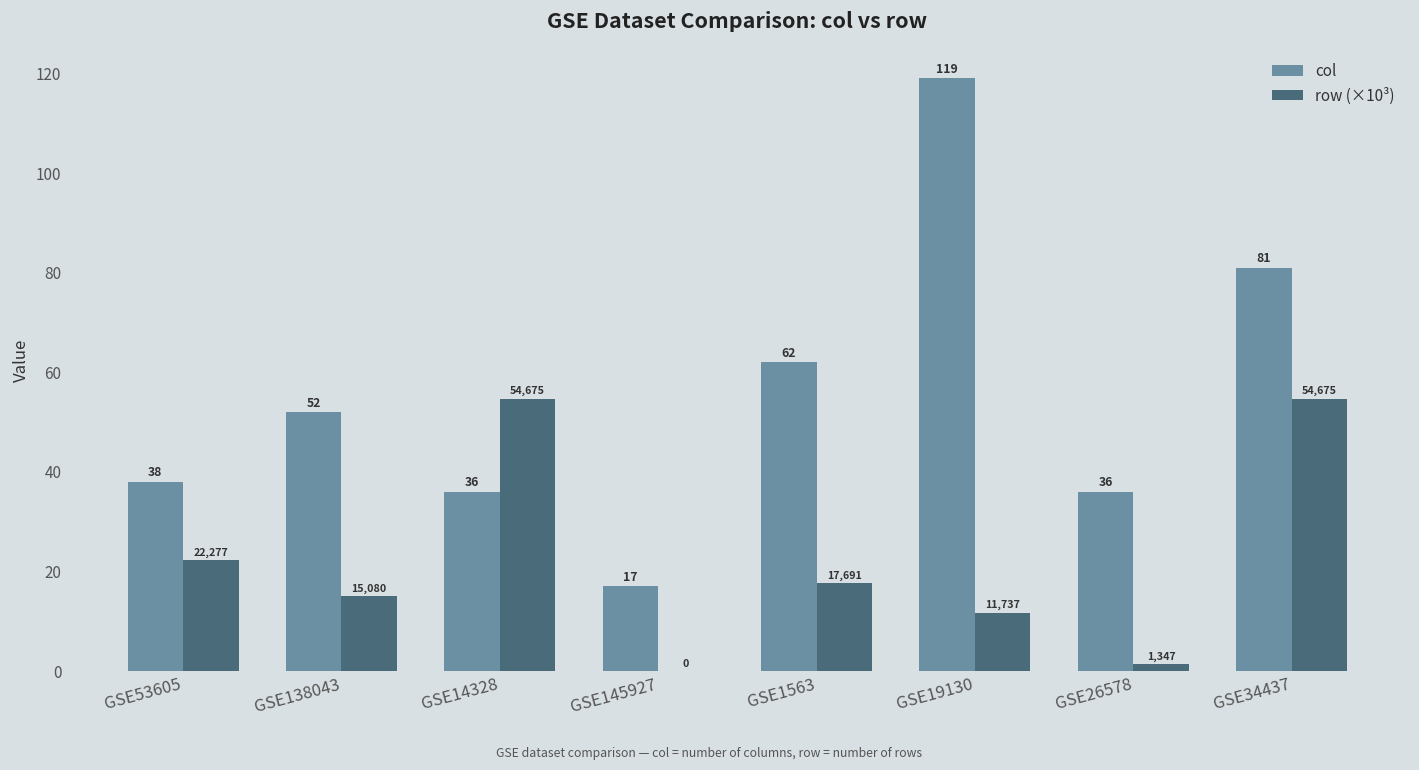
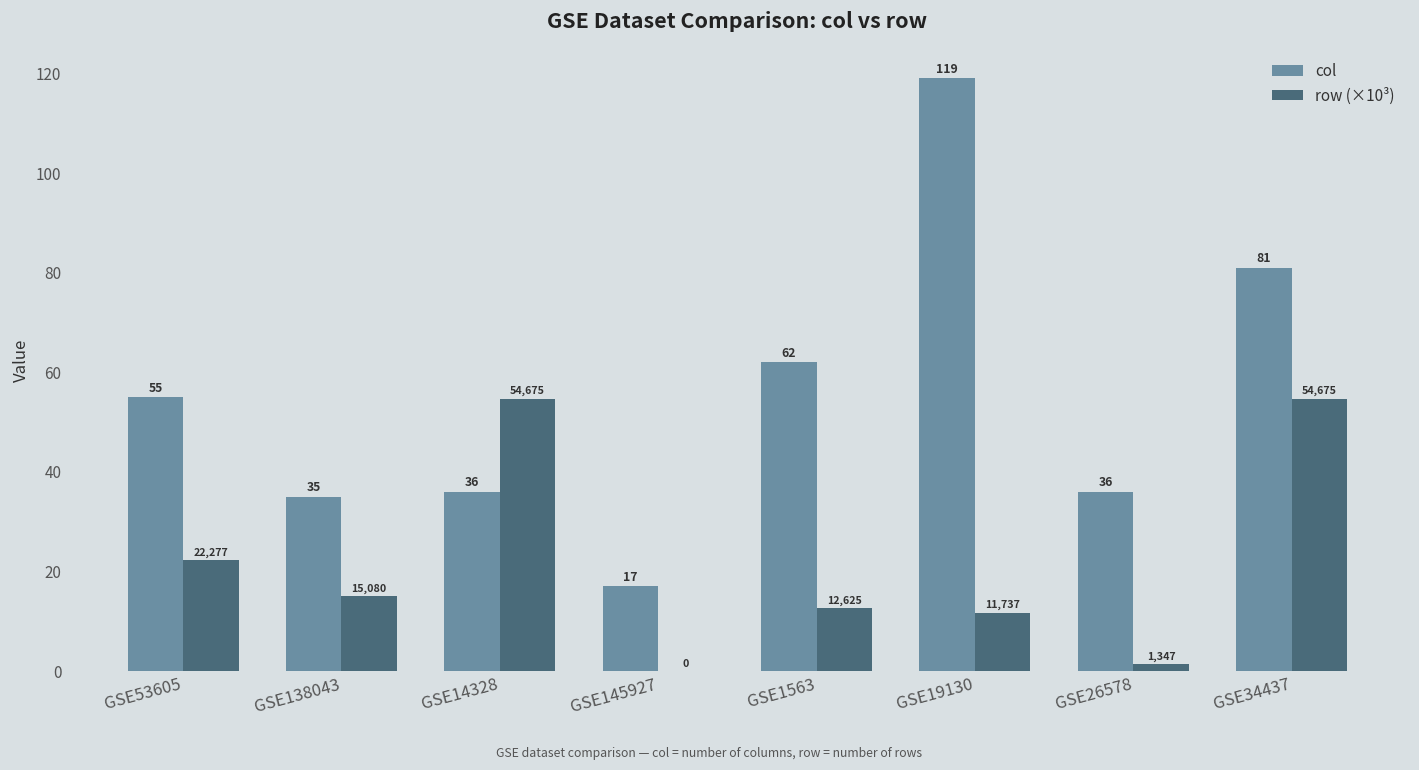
  {
    "col": {
-     "GSE53605": "38",
-     "GSE138043": "52",
+     "GSE53605": "55",
+     "GSE138043": "35",
      "GSE14328": "36",
      "GSE145927": "17",
      "GSE1563": "62",
      "GSE19130": "119",
      "GSE26578": "36",
      "GSE34437": "81"
    },
    "row (×10³)": {
      "GSE145927": "0",
-     "GSE1563": "17,691"
+     "GSE1563": "12,625"
    }
  }
